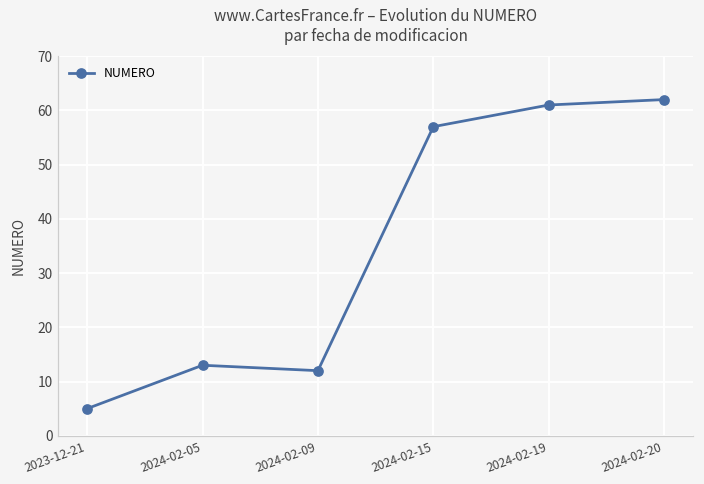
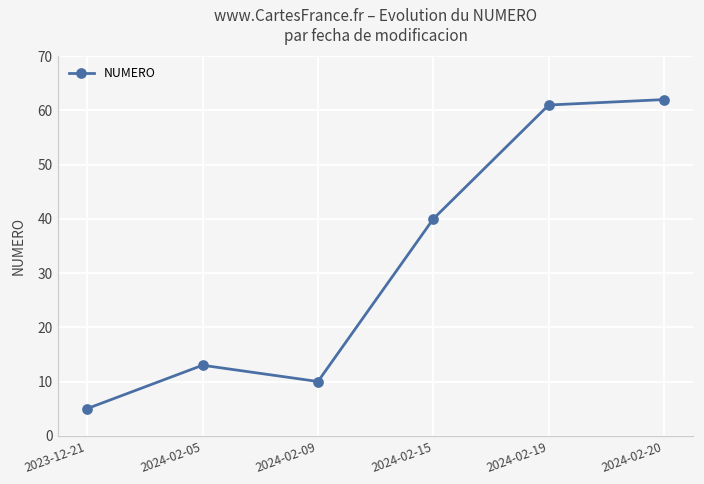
  {
    "2023-12-21": 5,
    "2024-02-05": 13,
-   "2024-02-09": 12,
-   "2024-02-15": 57,
+   "2024-02-09": 10,
+   "2024-02-15": 40,
    "2024-02-19": 61,
    "2024-02-20": 62
  }
